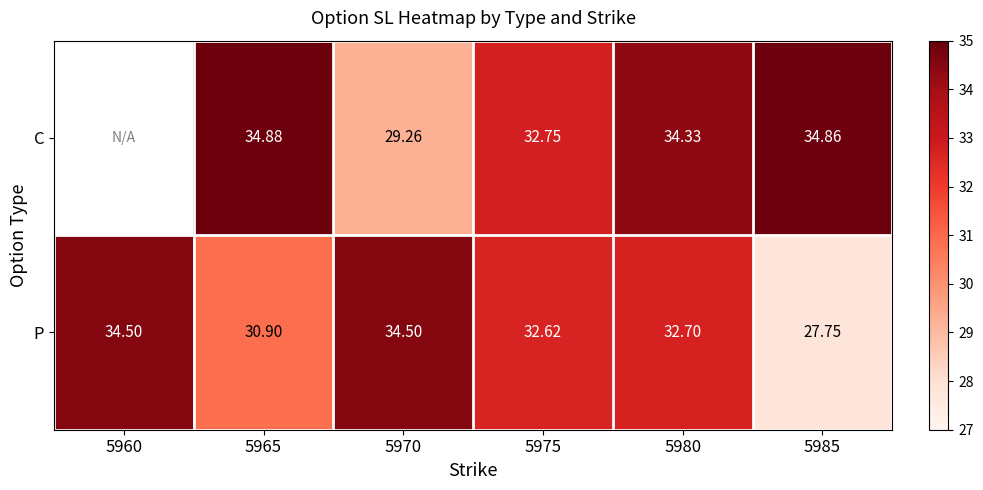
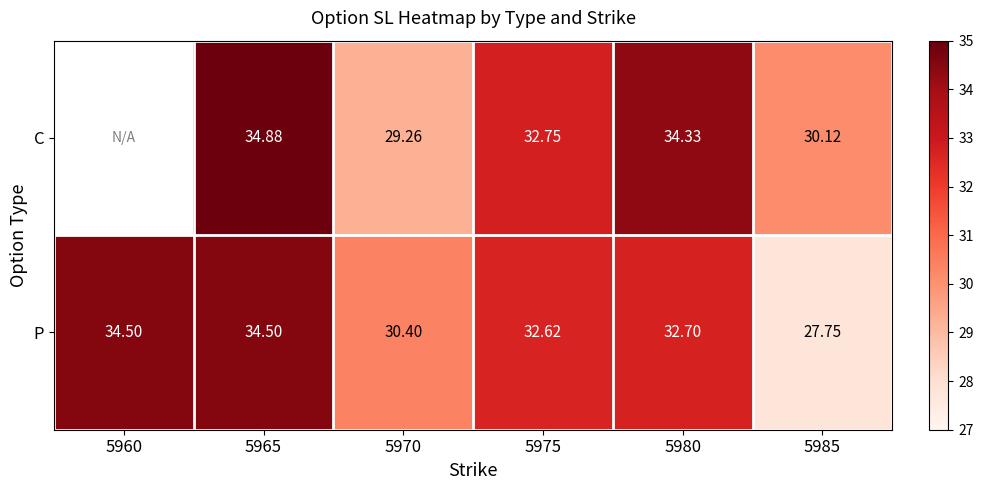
  {
    "C": {
      "5965": 34.88,
      "5970": 29.26,
      "5975": 32.75,
      "5980": 34.33,
-     "5985": 34.86
+     "5985": 30.12
    },
    "P": {
      "5960": 34.50,
-     "5965": 30.90,
-     "5970": 34.50,
+     "5965": 34.50,
+     "5970": 30.40,
      "5975": 32.62,
      "5980": 32.70,
      "5985": 27.75
    }
  }
